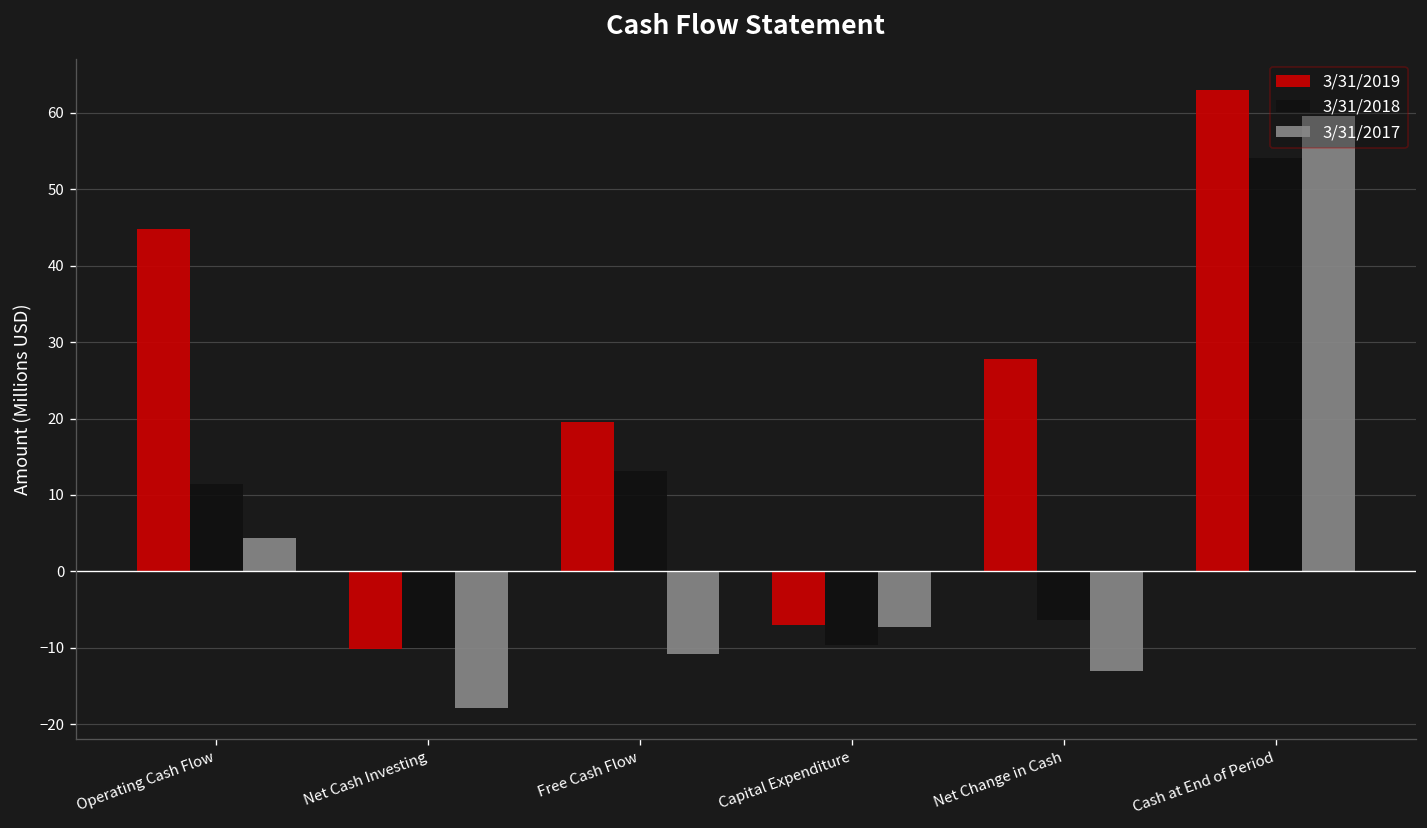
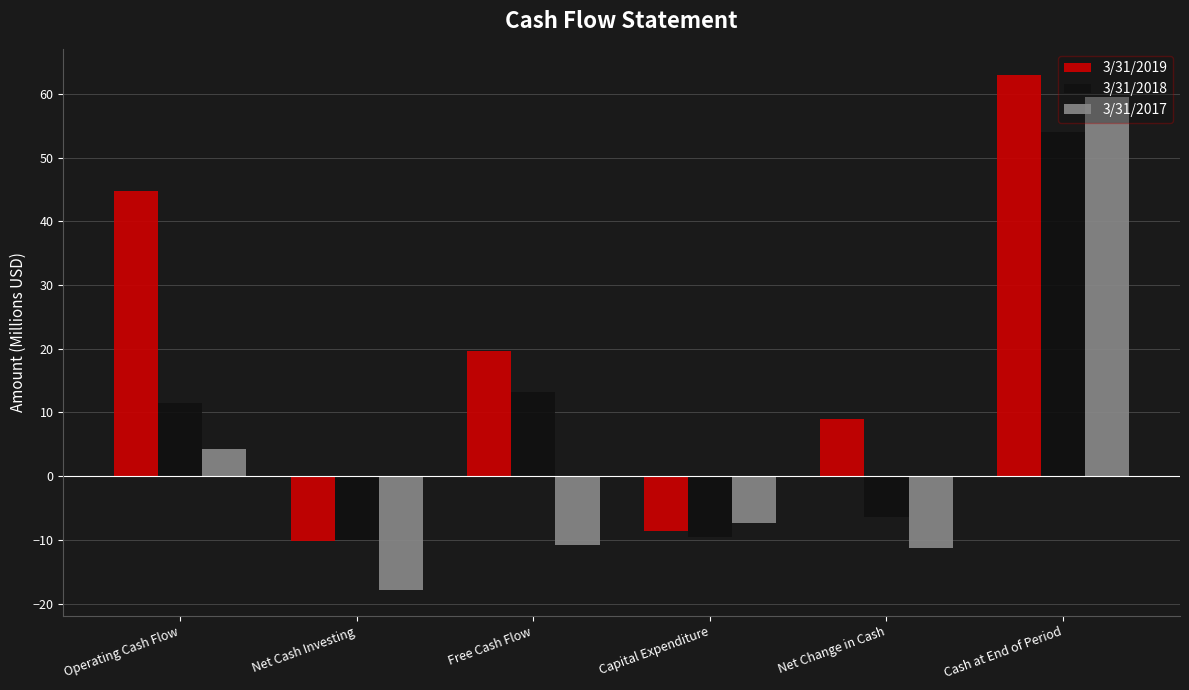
  {
    "3/31/2019": {
      "Operating Cash Flow": 45,
      "Net Cash Investing": -10,
      "Free Cash Flow": 20,
-     "Capital Expenditure": -7,
-     "Net Change in Cash": 28,
+     "Capital Expenditure": -9,
+     "Net Change in Cash": 9,
      "Cash at End of Period": 63
    },
    "3/31/2018": {
      "Operating Cash Flow": 11,
      "Net Cash Investing": -10,
      "Free Cash Flow": 13,
      "Capital Expenditure": -10,
      "Net Change in Cash": -6,
      "Cash at End of Period": 54
    },
    "3/31/2017": {
      "Operating Cash Flow": 4,
      "Net Cash Investing": -18,
      "Free Cash Flow": -11,
      "Capital Expenditure": -7,
-     "Net Change in Cash": -13
+     "Net Change in Cash": -11
    }
  }
